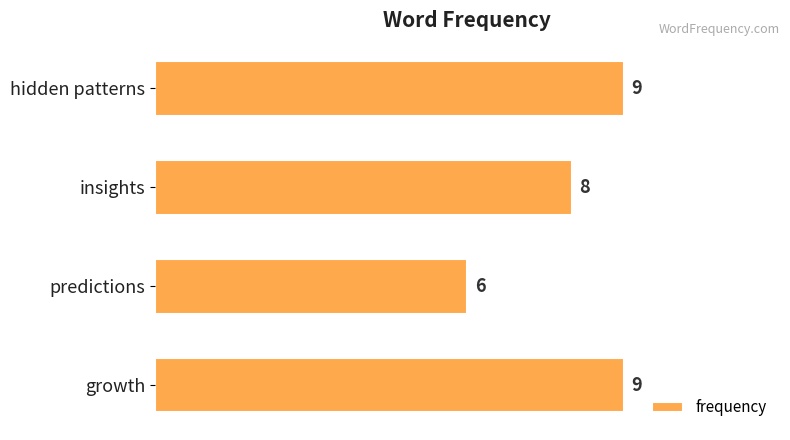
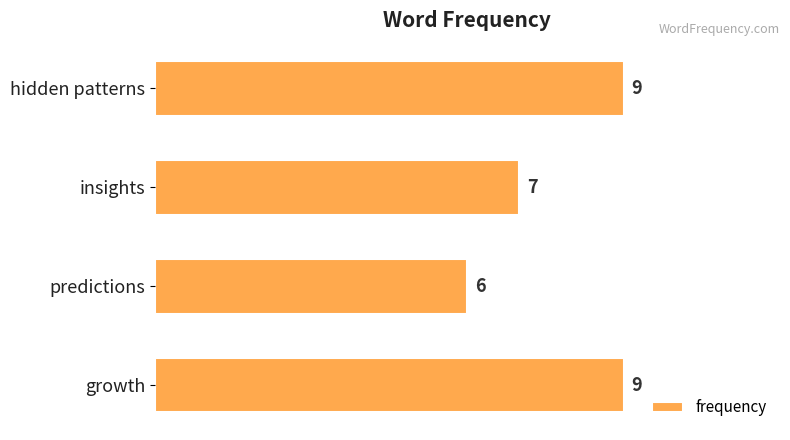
  {
    "hidden patterns": 9,
-   "insights": 8,
+   "insights": 7,
    "predictions": 6,
    "growth": 9
  }
